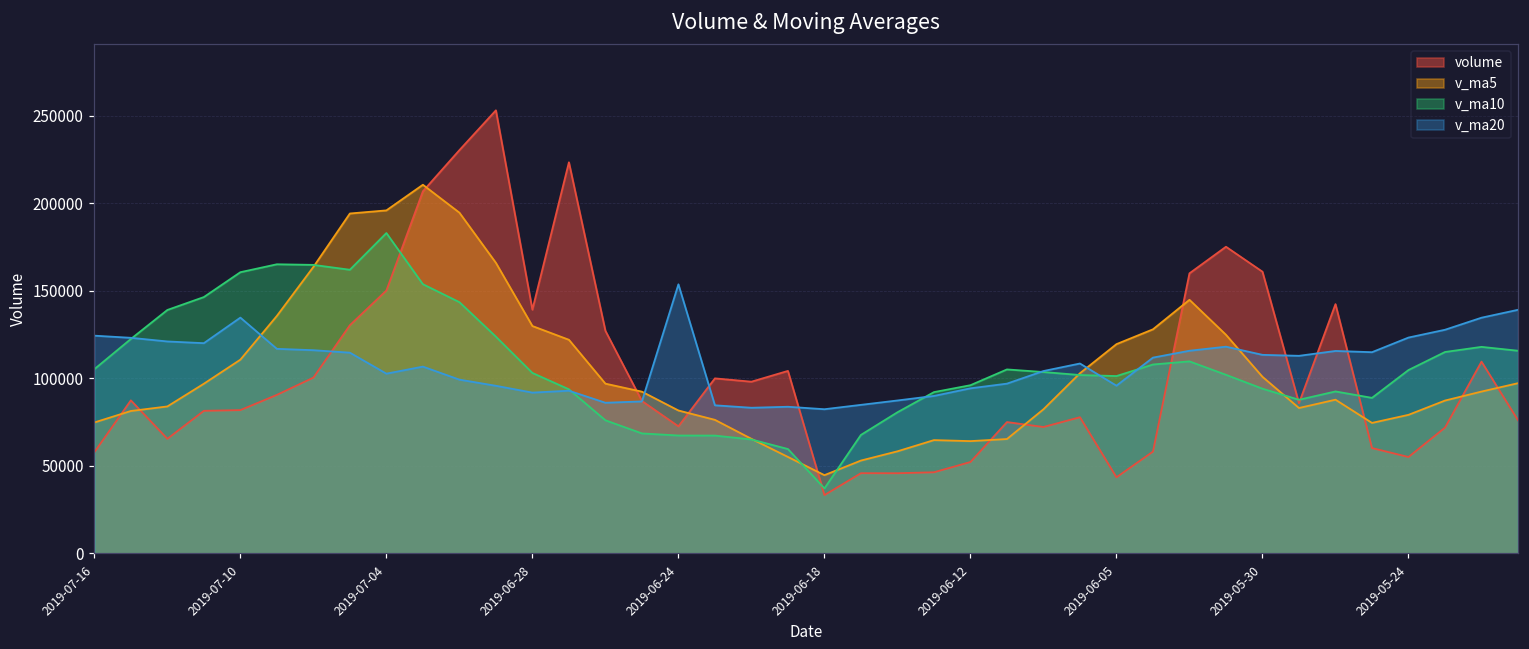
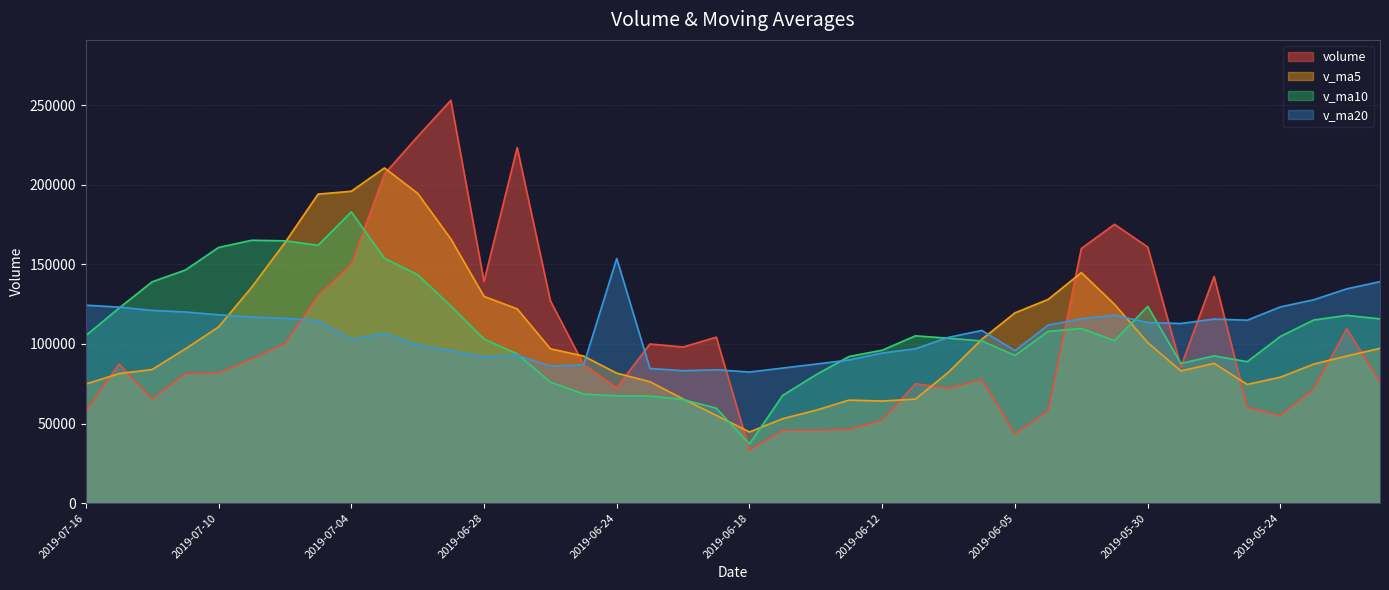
  {
    "v_ma10": {
      "2019-07-16": 105000,
      "2019-07-10": 161000,
      "2019-07-04": 183000,
      "2019-06-28": 103000,
      "2019-06-24": 67000,
      "2019-06-18": 37000,
      "2019-06-12": 96000,
-     "2019-06-05": 101000,
-     "2019-05-30": 94000,
+     "2019-06-05": 93000,
+     "2019-05-30": 124000,
      "2019-05-24": 105000
    },
    "v_ma20": {
      "2019-07-16": 124000,
-     "2019-07-10": 135000,
+     "2019-07-10": 118000,
      "2019-07-04": 103000,
      "2019-06-28": 92000,
      "2019-06-24": 154000,
      "2019-06-18": 82000,
      "2019-06-12": 94000,
      "2019-06-05": 96000,
      "2019-05-30": 113000,
      "2019-05-24": 123000
    }
  }
